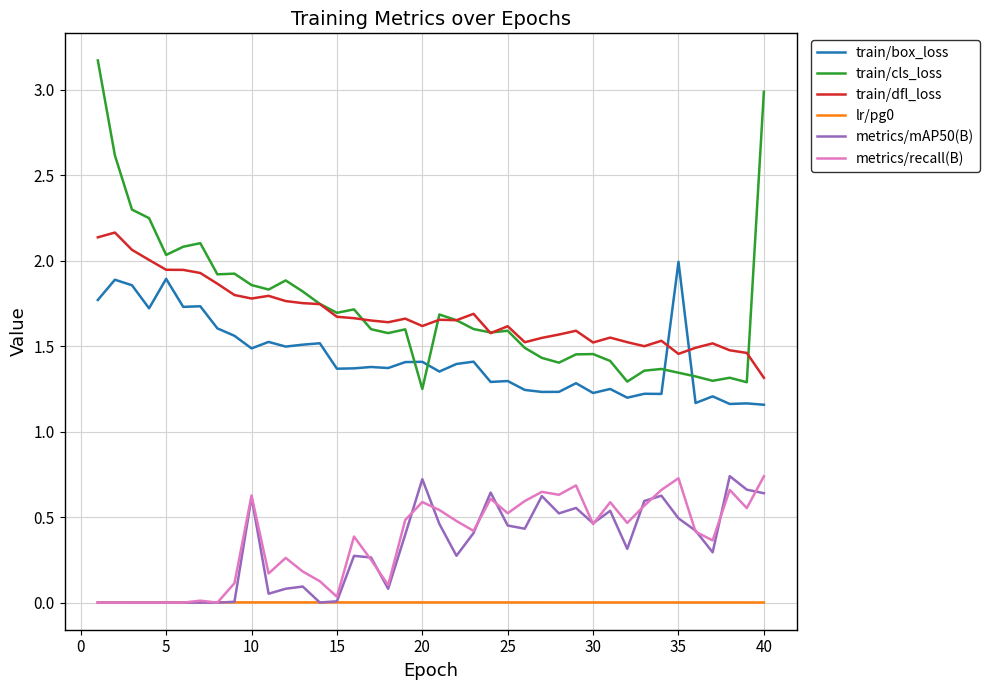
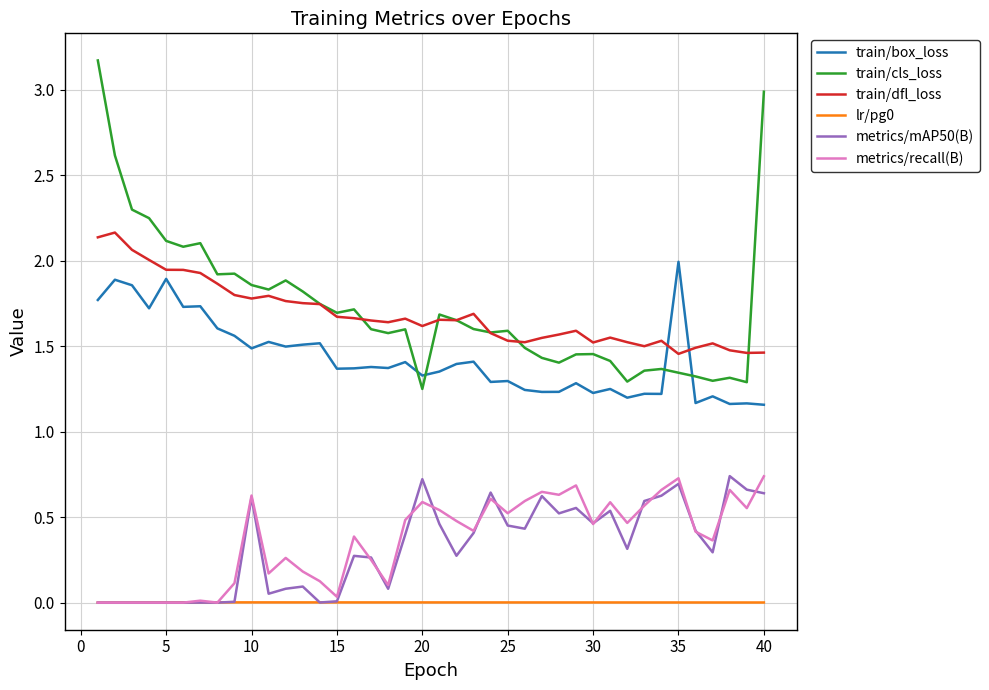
  {
    "train/box_loss": {
      "5": 1.89,
      "10": 1.49,
      "15": 1.37,
-     "20": 1.41,
+     "20": 1.33,
      "25": 1.30,
      "30": 1.23,
      "35": 1.99,
      "40": 1.16
    },
    "train/cls_loss": {
-     "5": 2.03,
+     "5": 2.12,
      "10": 1.86,
      "15": 1.69,
      "20": 1.25,
      "25": 1.59,
      "30": 1.45,
      "35": 1.34,
      "40": 2.99
    },
    "train/dfl_loss": {
      "5": 1.95,
      "10": 1.78,
      "15": 1.67,
      "20": 1.62,
-     "25": 1.62,
+     "25": 1.53,
      "30": 1.52,
      "35": 1.45,
-     "40": 1.31
+     "40": 1.46
    },
    "lr/pg0": {
      "10": 0.00,
      "20": 0.00,
      "25": 0.00,
      "30": 0.00,
      "35": 0.00,
      "40": 0.00
    },
    "metrics/mAP50(B)": {
      "20": 0.72,
      "25": 0.45,
-     "35": 0.49,
+     "35": 0.69,
      "40": 0.64
    },
    "metrics/recall(B)": {
      "15": 0.03,
      "20": 0.59,
      "25": 0.52,
      "35": 0.73,
      "40": 0.74
    }
  }
